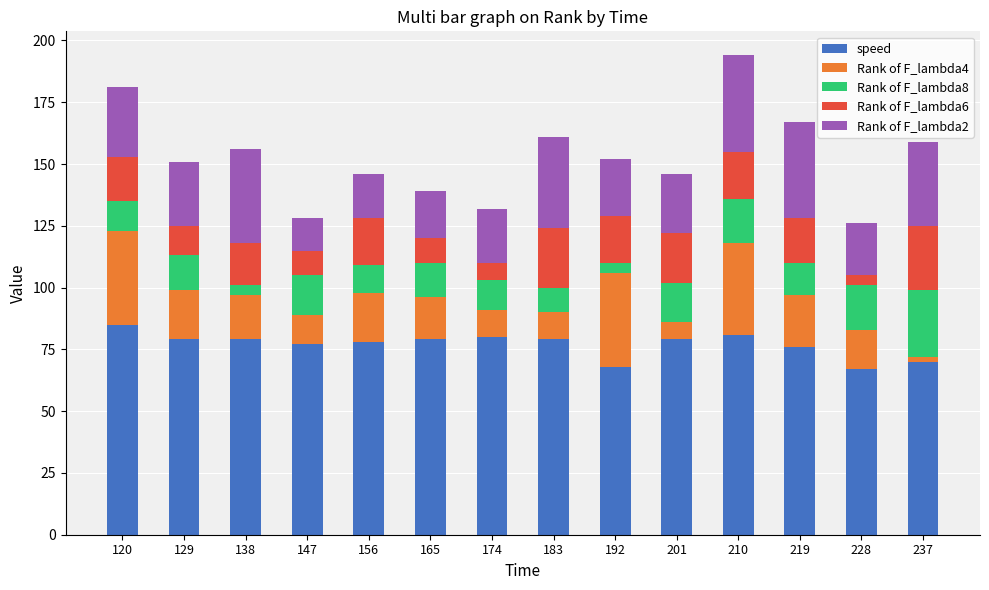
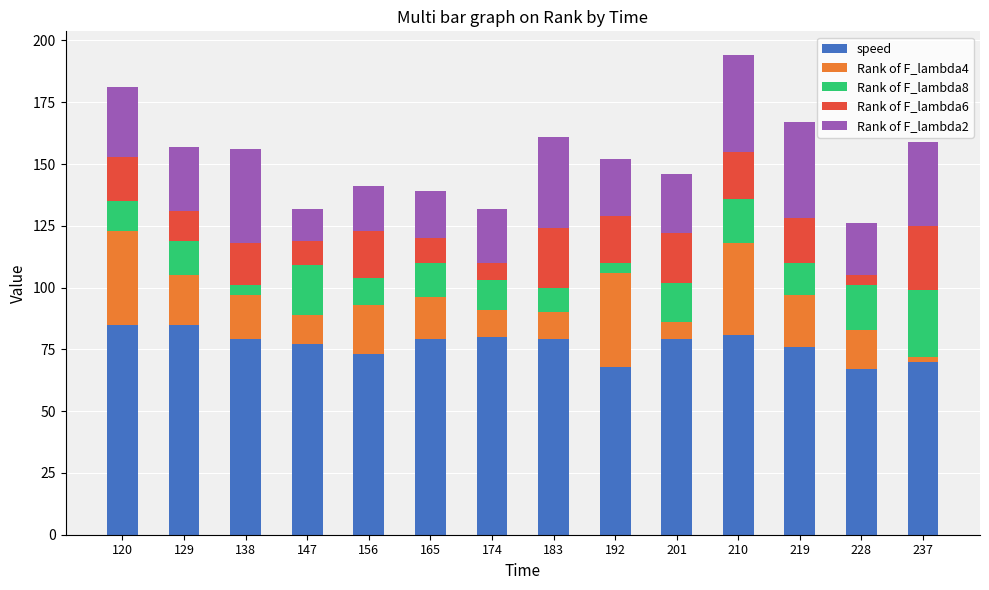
  {
    "speed": {
      "120": 85,
-     "129": 79,
+     "129": 85,
      "138": 79,
      "147": 77,
-     "156": 78,
+     "156": 73,
      "165": 79,
      "174": 80,
      "183": 79,
      "192": 68,
      "201": 79,
      "210": 81,
      "219": 76,
      "228": 67,
      "237": 70
    },
    "Rank of F_lambda8": {
      "120": 12,
      "129": 14,
      "138": 4,
-     "147": 16,
+     "147": 20,
      "156": 11,
      "165": 14,
      "174": 12,
      "183": 10,
      "192": 4,
      "201": 16,
      "210": 18,
      "219": 13,
      "228": 18,
      "237": 27
    },
    "Rank of F_lambda2": {
      "120": 28,
      "129": 26,
      "138": 38,
      "147": 13,
      "156": 18,
      "165": 19,
      "174": 22,
      "183": 37,
      "192": 23,
      "201": 24,
      "210": 39,
      "219": 39,
      "228": 21,
      "237": 34
    }
  }
